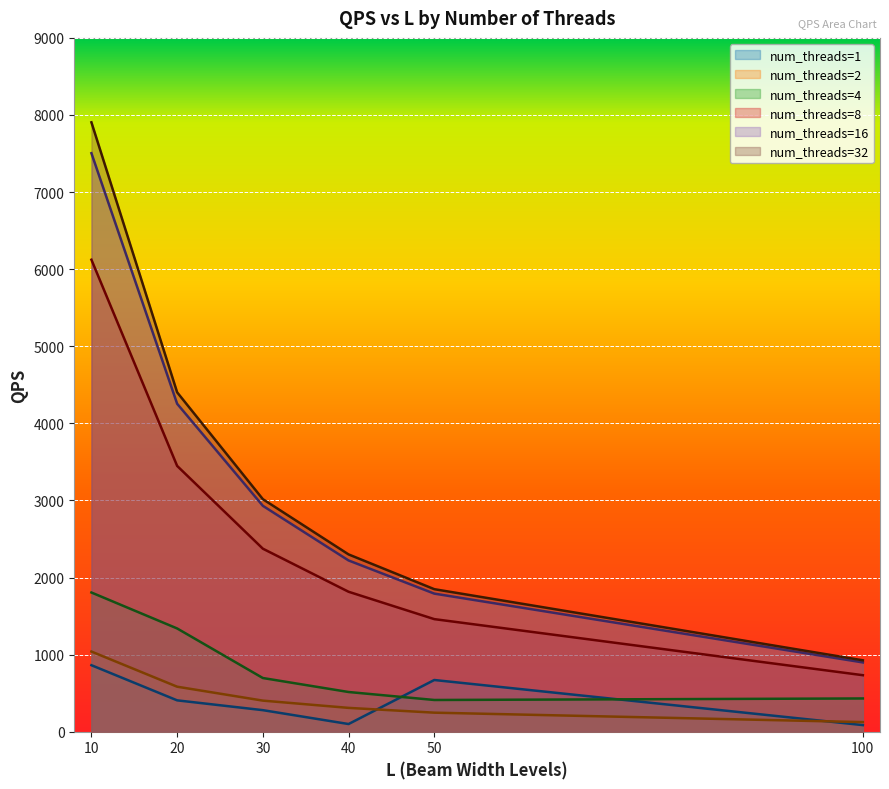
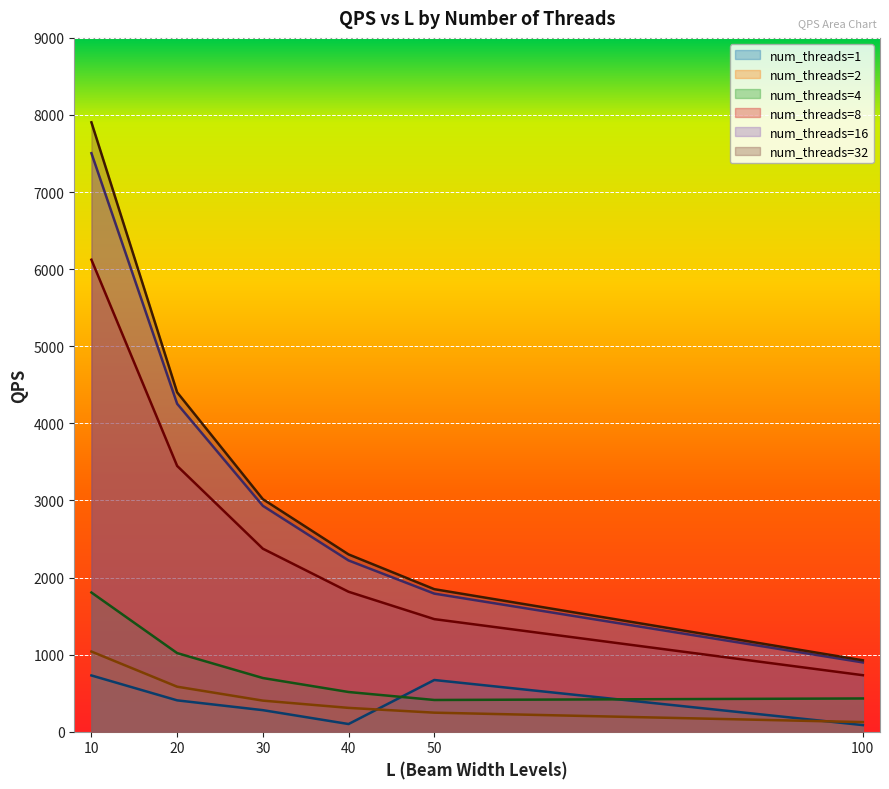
  {
    "num_threads=1": {
-     "10": 900,
+     "10": 700,
      "20": 400,
      "30": 300,
      "40": 100,
      "50": 700,
      "100": 100
    },
    "num_threads=4": {
      "10": 1800,
-     "20": 1300,
+     "20": 1000,
      "30": 700,
      "40": 500,
      "50": 400,
      "100": 400
    }
  }
